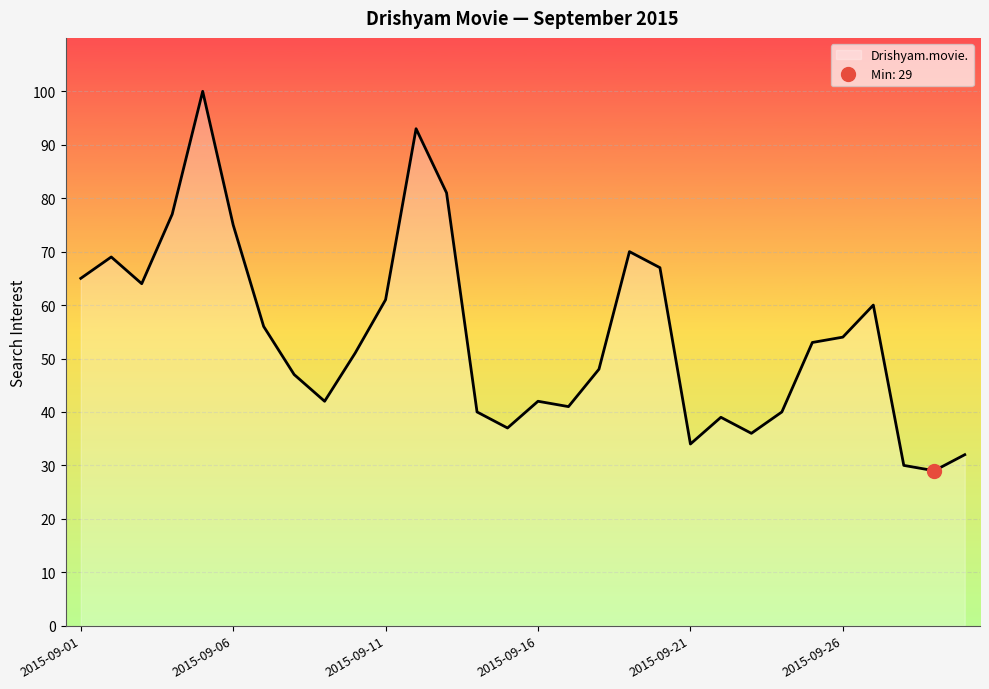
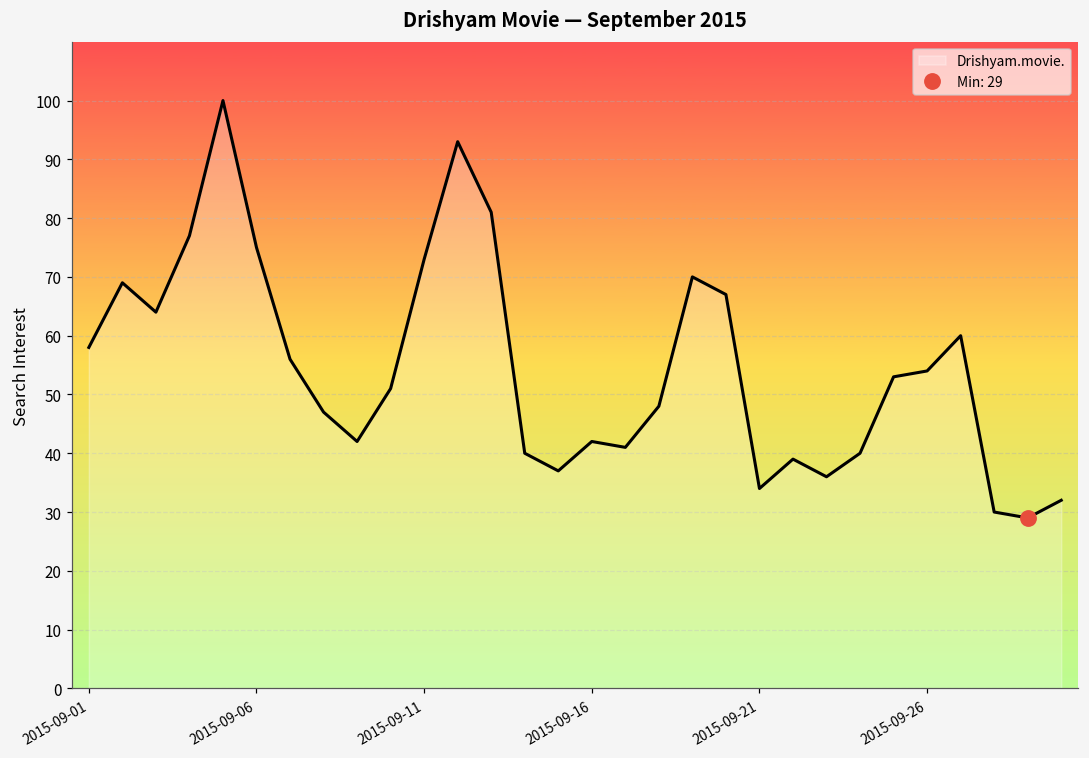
  {
    "Drishyam.movie.": {
-     "2015-09-01": 65,
+     "2015-09-01": 58,
      "2015-09-06": 75,
-     "2015-09-11": 61,
+     "2015-09-11": 73,
      "2015-09-16": 42,
      "2015-09-21": 34,
      "2015-09-26": 54
    }
  }
